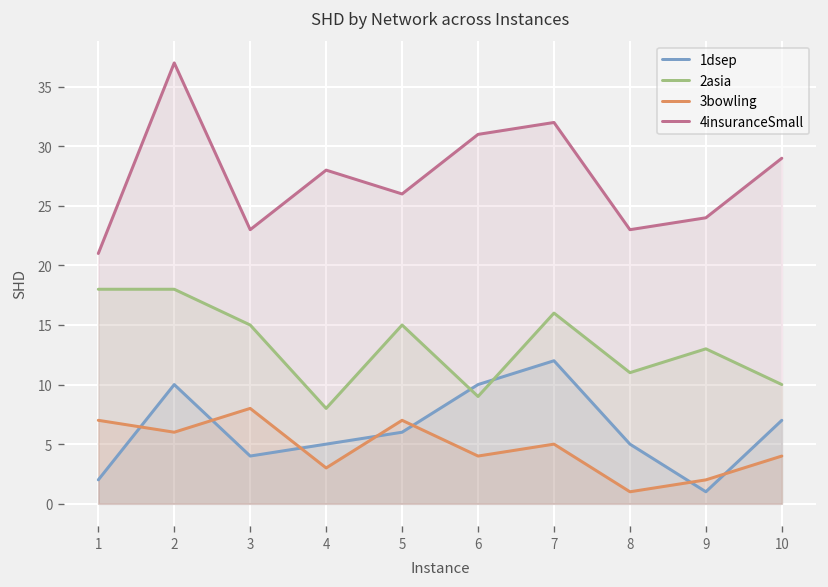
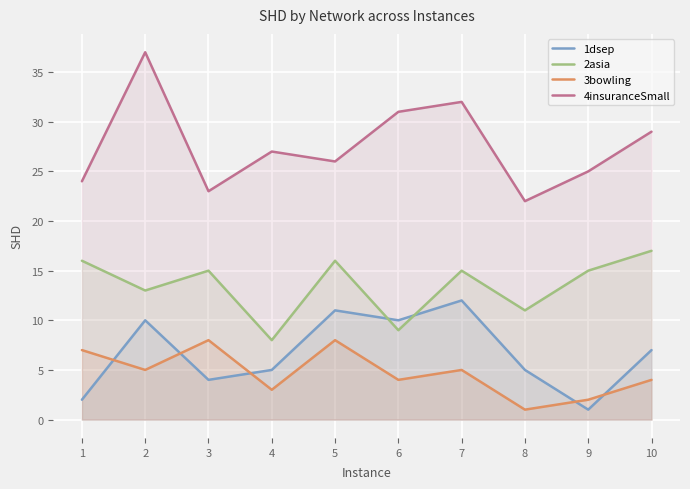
  {
    "1dsep": {
      "1": 2,
      "2": 10,
      "3": 4,
      "4": 5,
-     "5": 6,
+     "5": 11,
      "6": 10,
      "7": 12,
      "8": 5,
      "9": 1,
      "10": 7
    },
    "2asia": {
-     "1": 18,
-     "2": 18,
+     "1": 16,
+     "2": 13,
      "3": 15,
      "4": 8,
-     "5": 15,
+     "5": 16,
      "6": 9,
-     "7": 16,
+     "7": 15,
      "8": 11,
-     "9": 13,
-     "10": 10
+     "9": 15,
+     "10": 17
    },
    "3bowling": {
      "1": 7,
-     "2": 6,
+     "2": 5,
      "3": 8,
      "4": 3,
-     "5": 7,
+     "5": 8,
      "6": 4,
      "7": 5,
      "8": 1,
      "9": 2,
      "10": 4
    },
    "4insuranceSmall": {
-     "1": 21,
+     "1": 24,
      "2": 37,
      "3": 23,
-     "4": 28,
+     "4": 27,
      "5": 26,
      "6": 31,
      "7": 32,
-     "8": 23,
-     "9": 24,
+     "8": 22,
+     "9": 25,
      "10": 29
    }
  }
